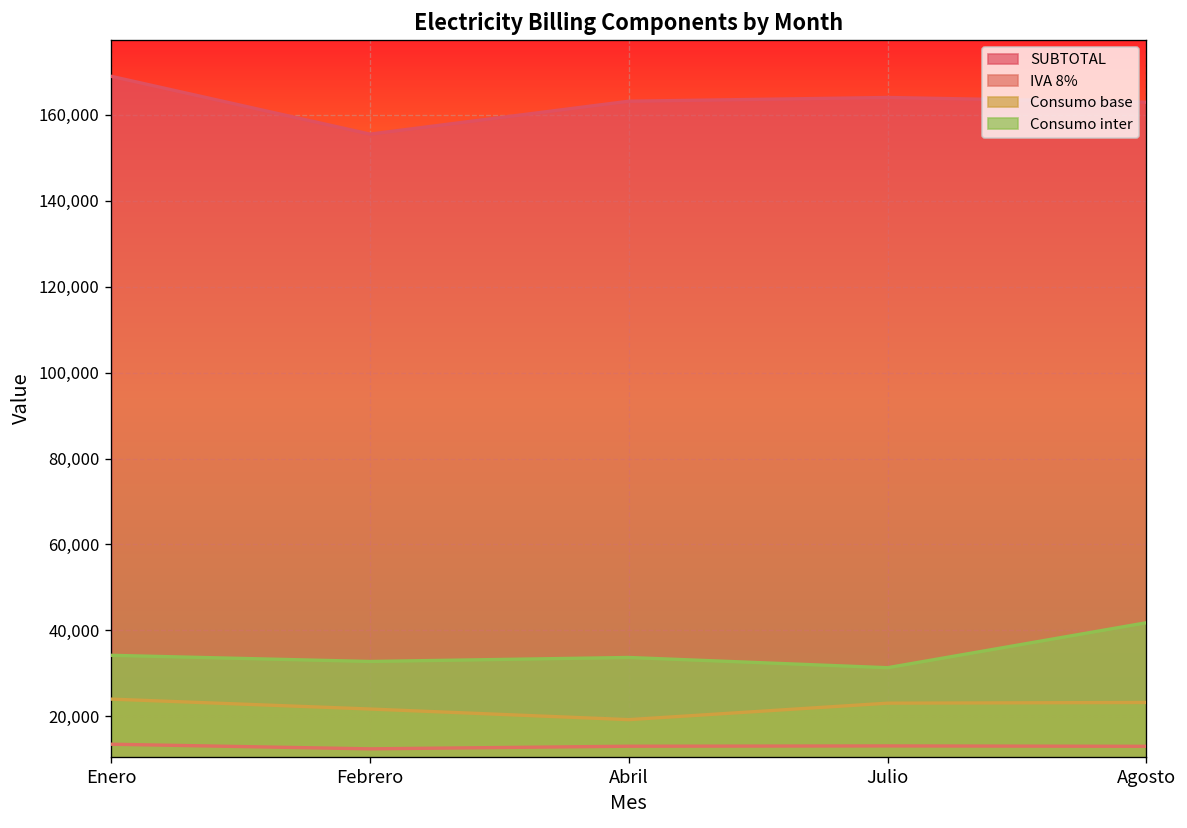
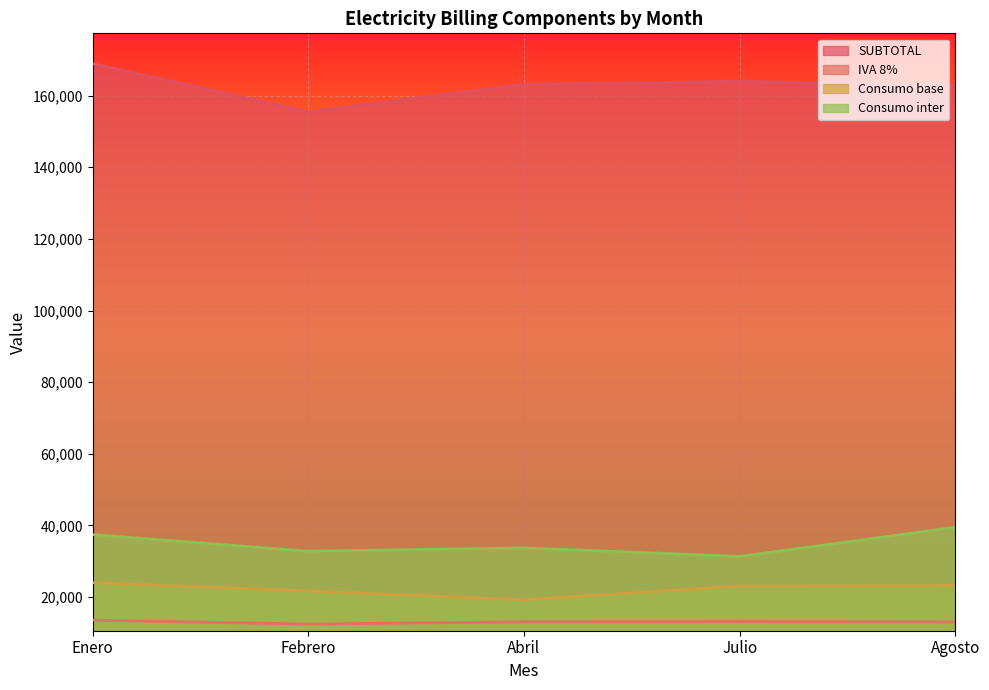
  {
    "Consumo inter": {
-     "Enero": "34,000",
+     "Enero": "37,000",
      "Febrero": "33,000",
      "Abril": "34,000",
      "Julio": "31,000",
-     "Agosto": "42,000"
+     "Agosto": "39,000"
    }
  }
